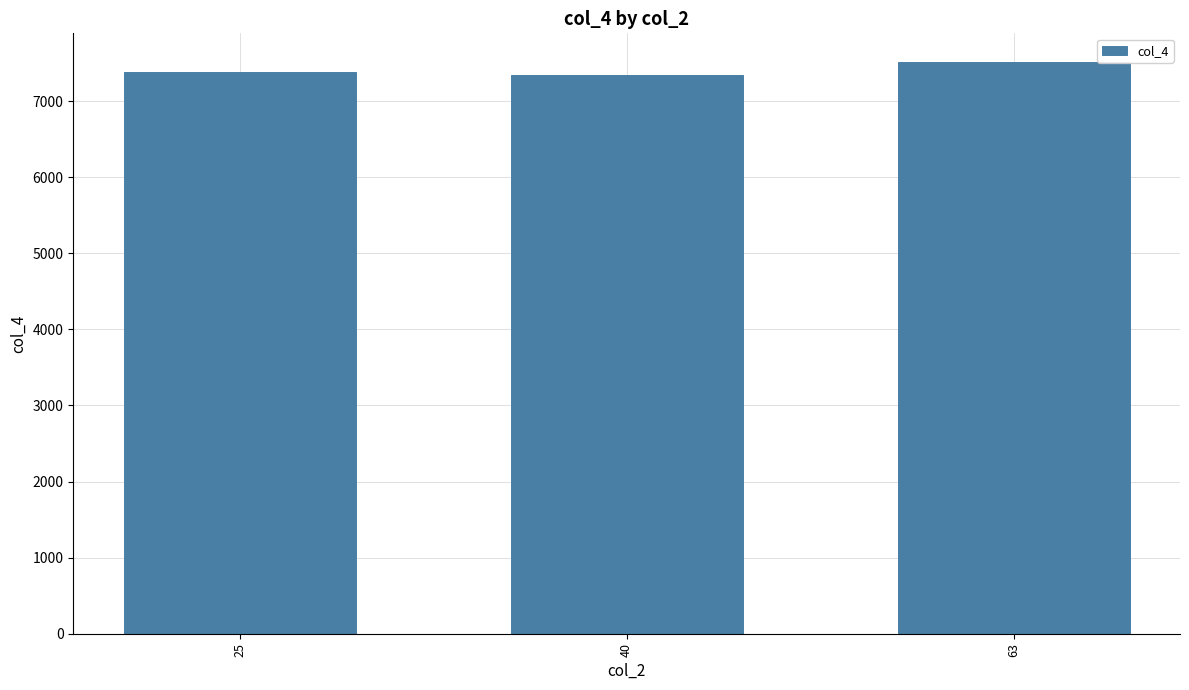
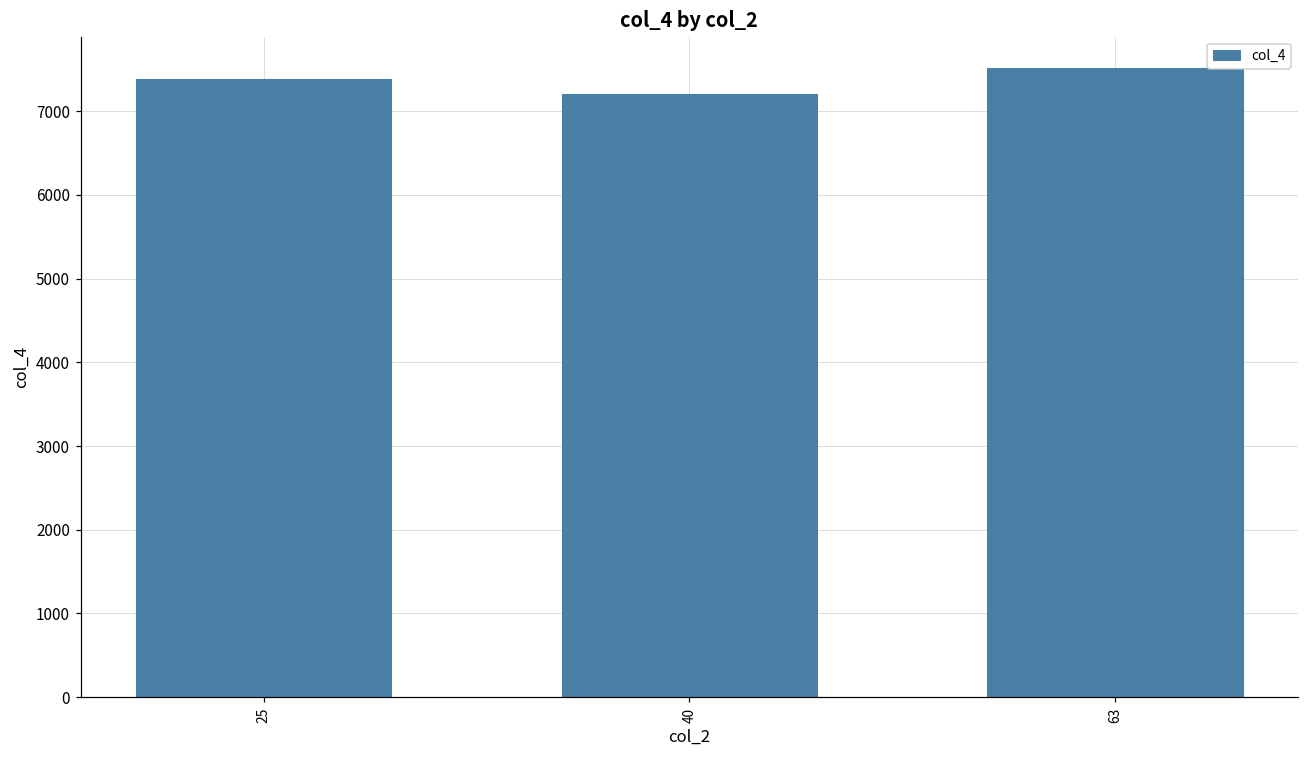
  {
    "25": 7400,
-   "40": 7300,
+   "40": 7200,
    "63": 7500
  }
